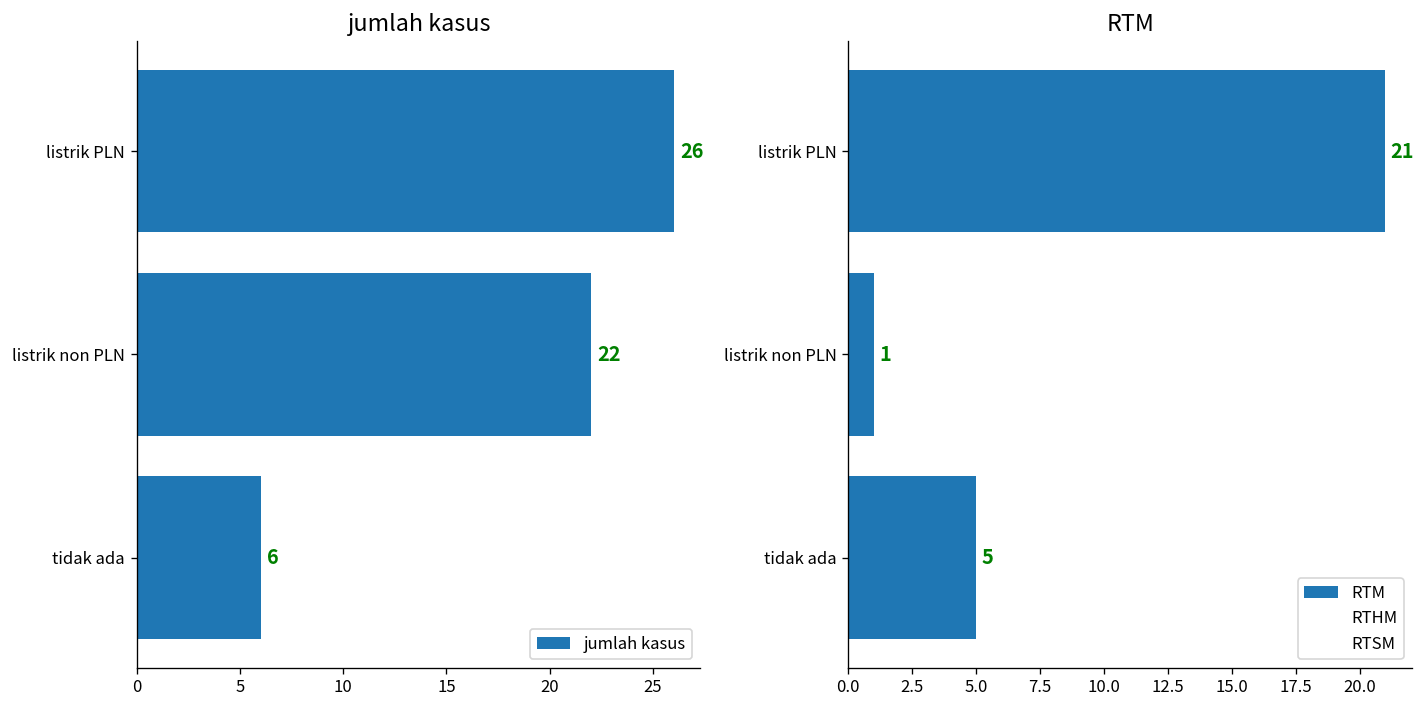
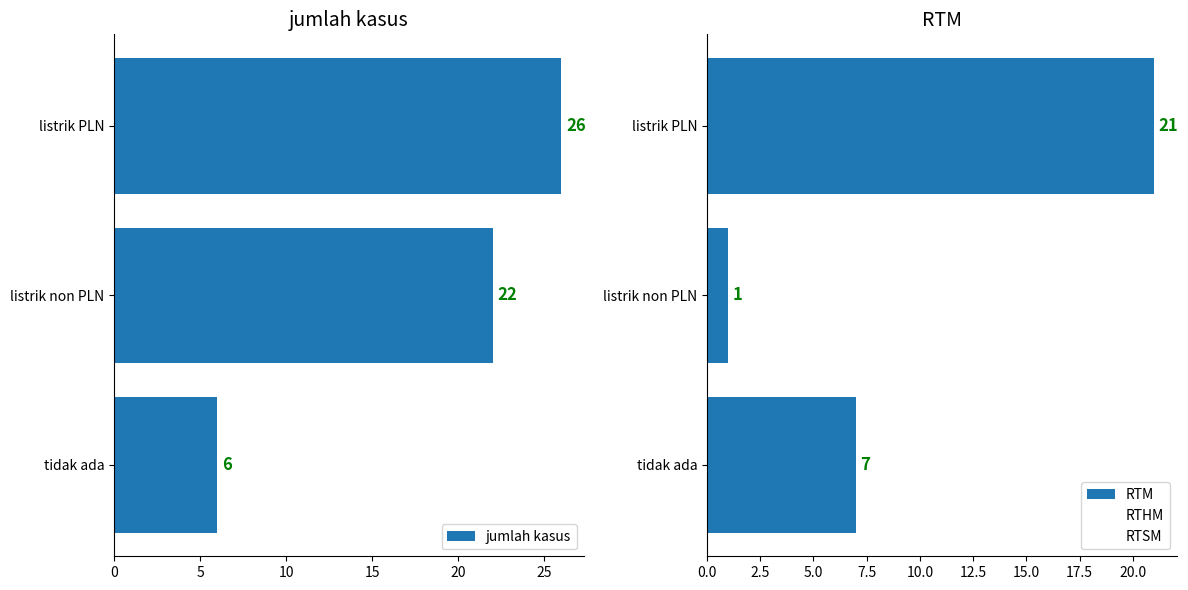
  {
    "jumlah kasus": {
      "listrik PLN": 26,
      "listrik non PLN": 22,
      "tidak ada": 6
    },
    "RTM": {
      "RTM": {
        "listrik PLN": 21,
        "listrik non PLN": 1,
-       "tidak ada": 5
+       "tidak ada": 7
      }
    }
  }
